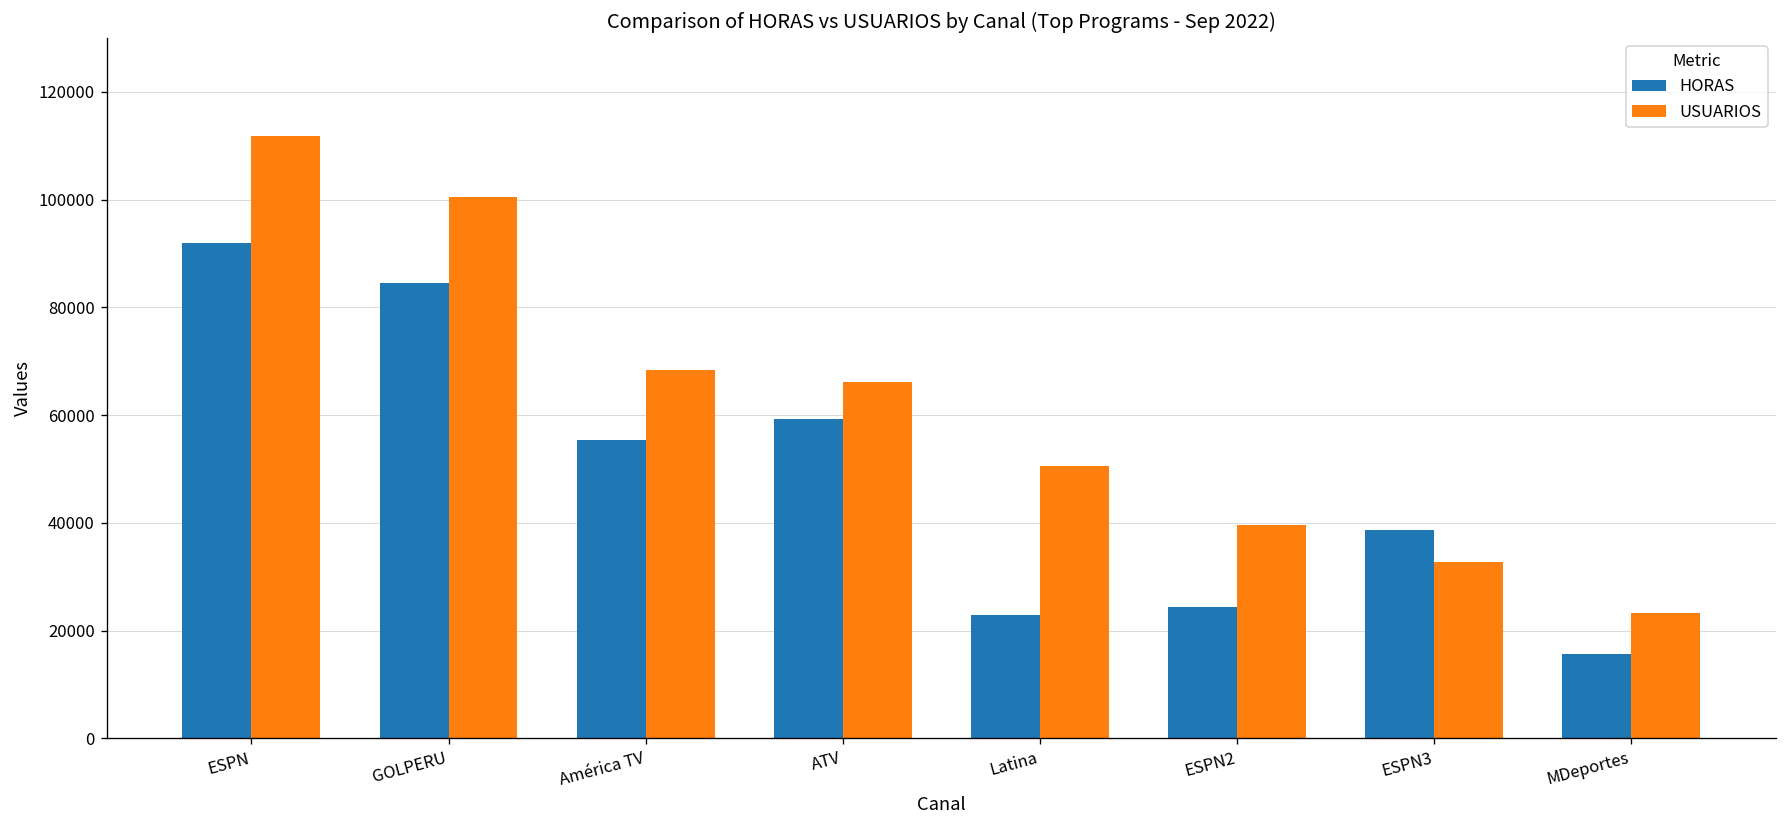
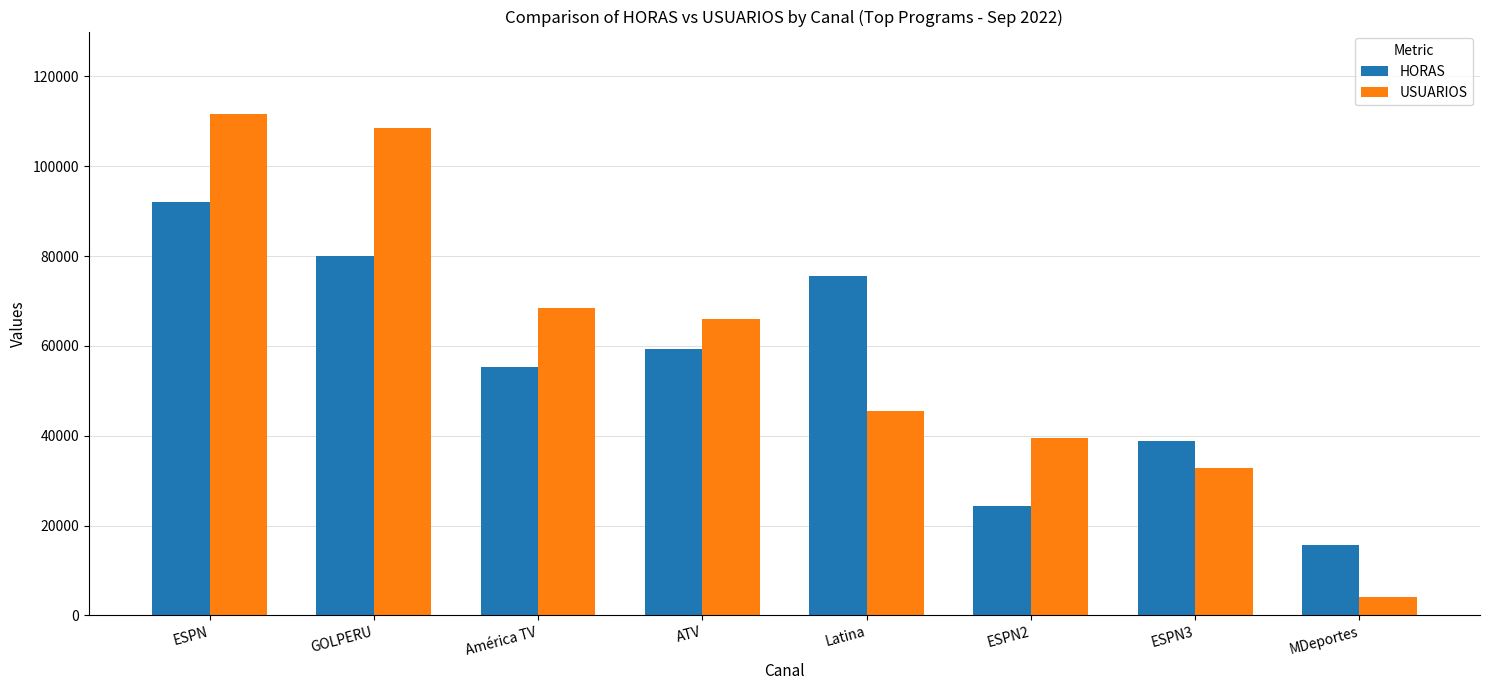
  {
    "HORAS": {
      "ESPN": 92000,
-     "GOLPERU": 85000,
+     "GOLPERU": 80000,
      "América TV": 55000,
      "ATV": 59000,
-     "Latina": 23000,
+     "Latina": 76000,
      "ESPN2": 24000,
      "ESPN3": 39000,
      "MDeportes": 16000
    },
    "USUARIOS": {
      "ESPN": 112000,
-     "GOLPERU": 100000,
+     "GOLPERU": 109000,
      "América TV": 68000,
      "ATV": 66000,
-     "Latina": 51000,
+     "Latina": 46000,
      "ESPN2": 40000,
      "ESPN3": 33000,
-     "MDeportes": 23000
+     "MDeportes": 4000
    }
  }
